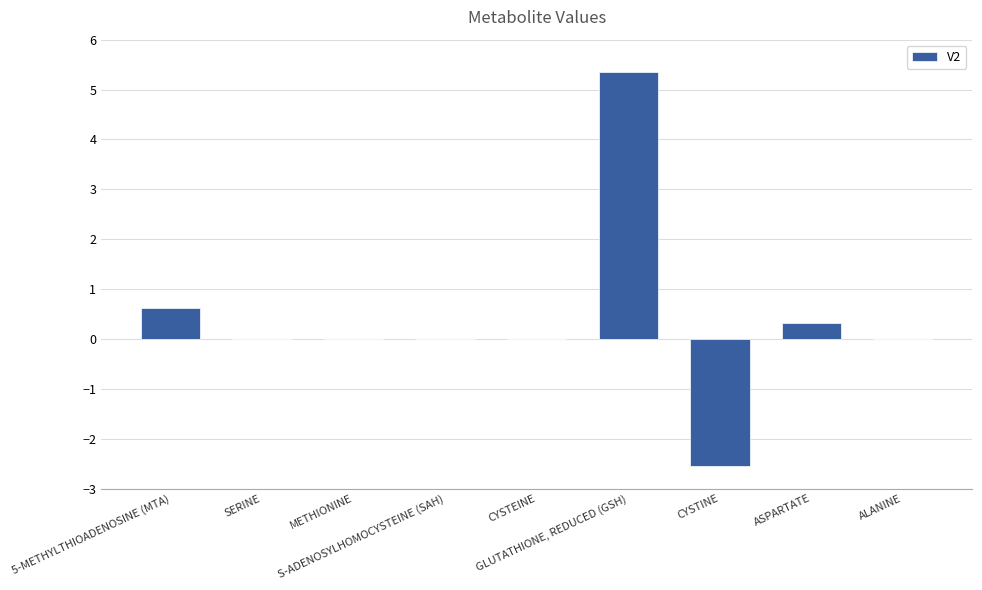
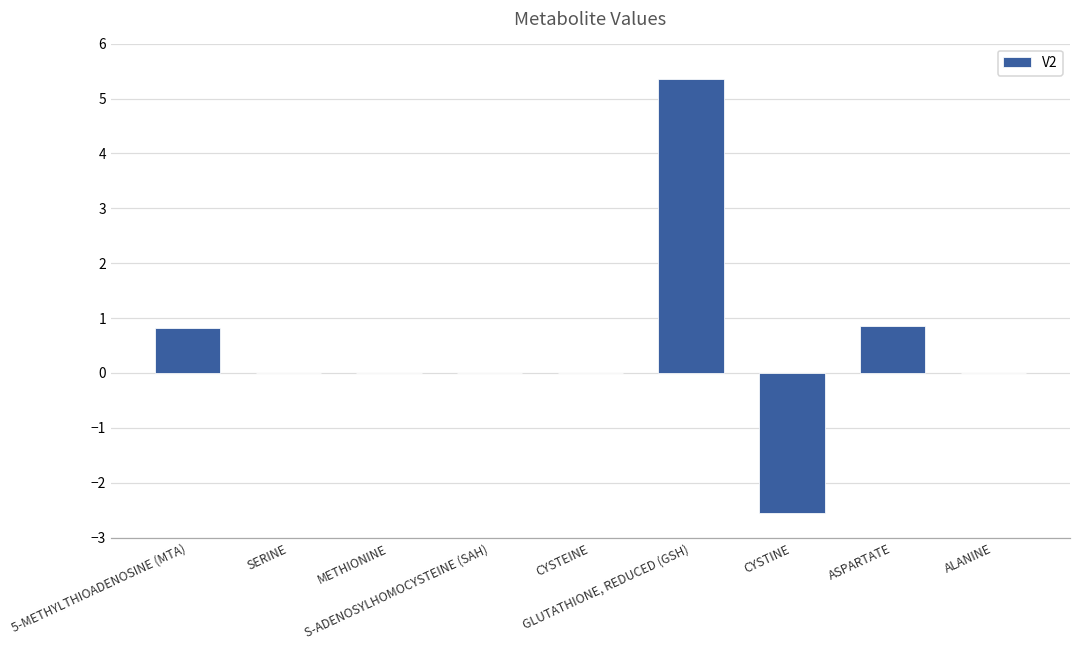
  {
-   "5-METHYLTHIOADENOSINE (MTA)": 0.6,
+   "5-METHYLTHIOADENOSINE (MTA)": 0.8,
    "SERINE": 0.0,
    "METHIONINE": 0.0,
    "S-ADENOSYLHOMOCYSTEINE (SAH)": 0.0,
    "CYSTEINE": 0.0,
    "GLUTATHIONE, REDUCED (GSH)": 5.3,
    "CYSTINE": -2.6,
-   "ASPARTATE": 0.3,
+   "ASPARTATE": 0.9,
    "ALANINE": 0.0
  }
